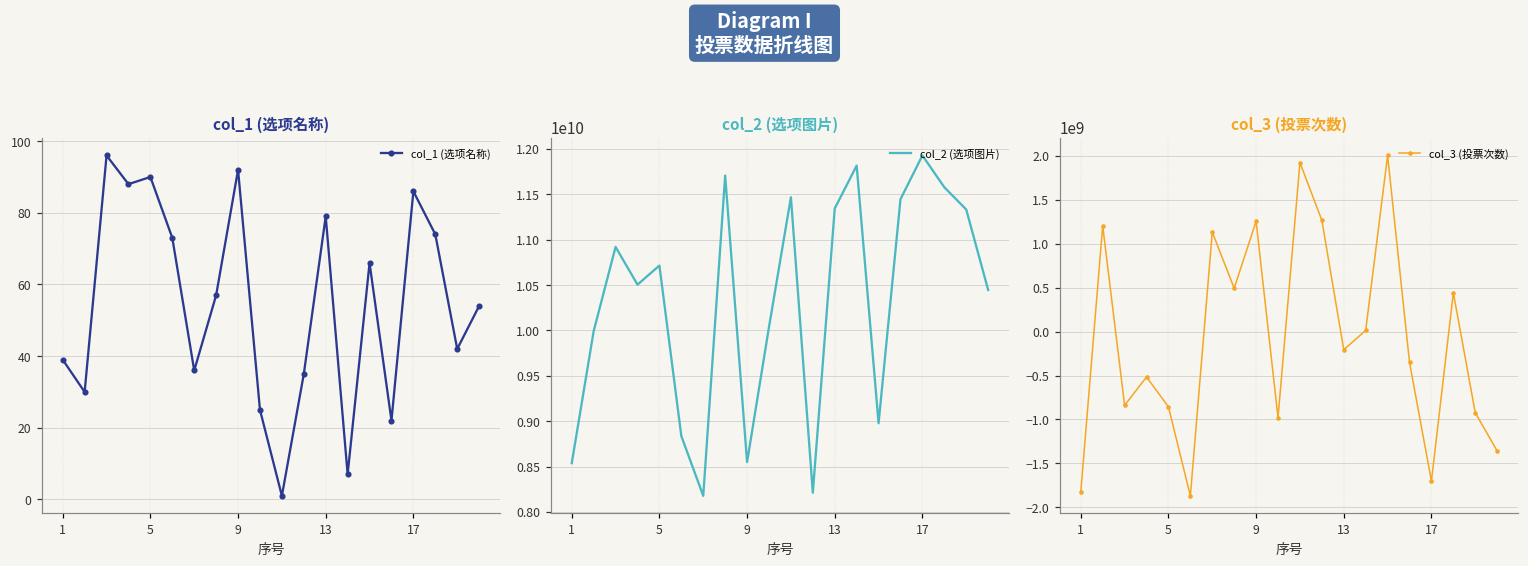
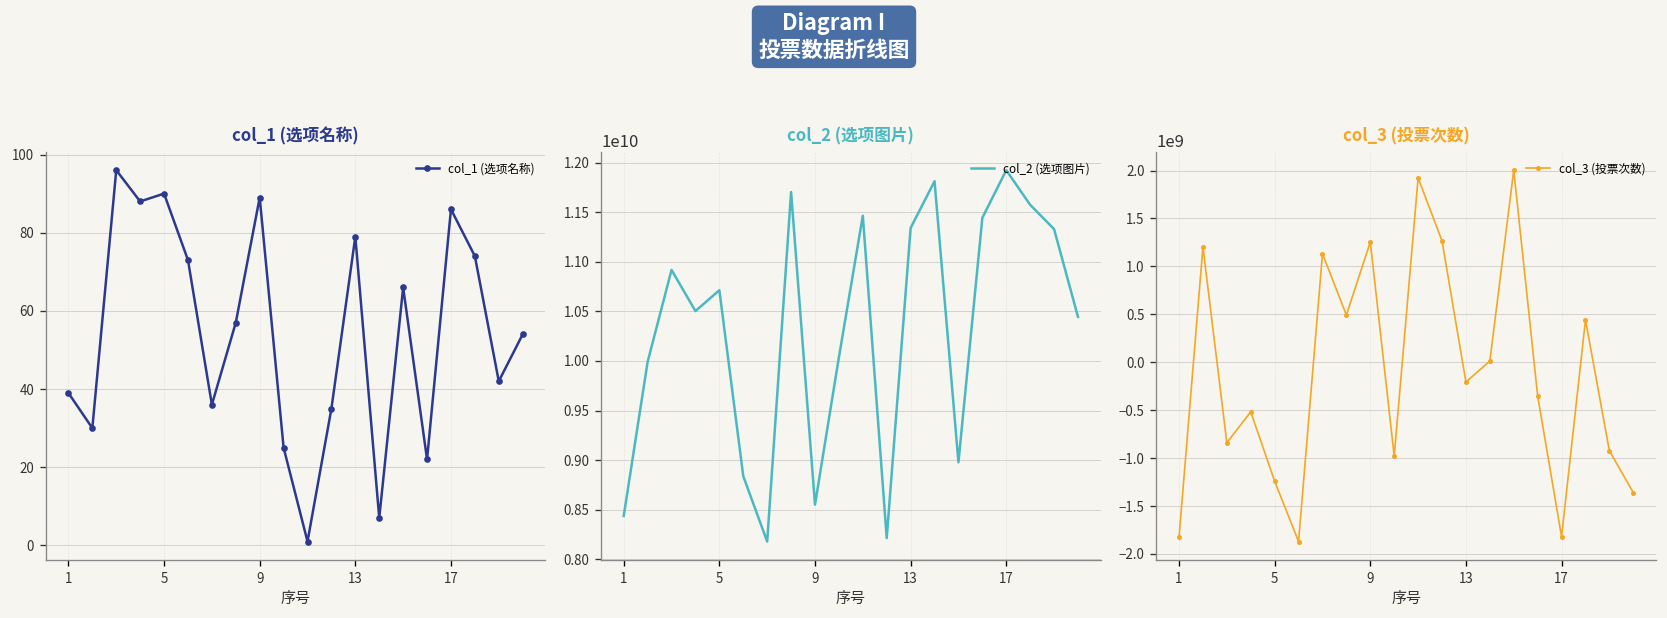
  {
    "col_1 (选项名称)": {
      "1": 39,
      "5": 90,
-     "9": 92,
+     "9": 89,
      "13": 79,
      "17": 86
    },
    "col_2 (选项图片)": {
-     "1": 8500000000,
+     "1": 8400000000,
      "5": 10700000000,
      "9": 8500000000,
      "13": 11300000000,
      "17": 11900000000
    },
    "col_3 (投票次数)": {
      "1": -1800000000,
-     "5": -900000000,
+     "5": -1200000000,
      "9": 1300000000,
      "13": -200000000,
-     "17": -1700000000
+     "17": -1800000000
    }
  }
